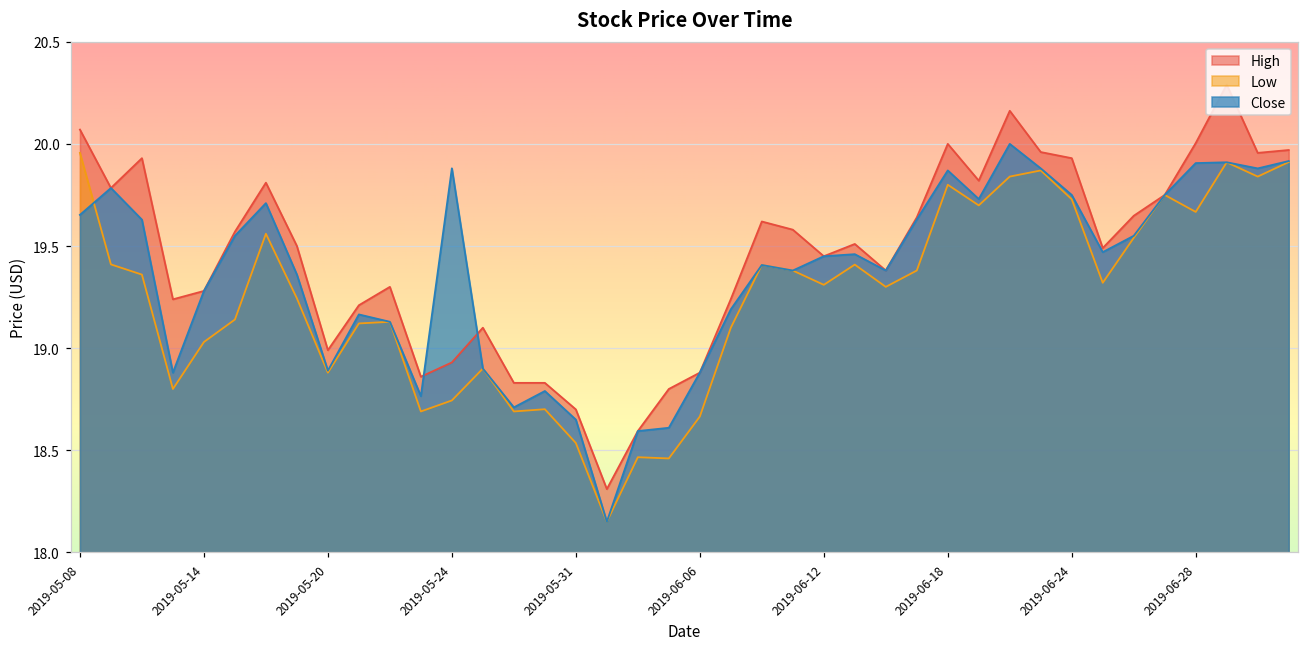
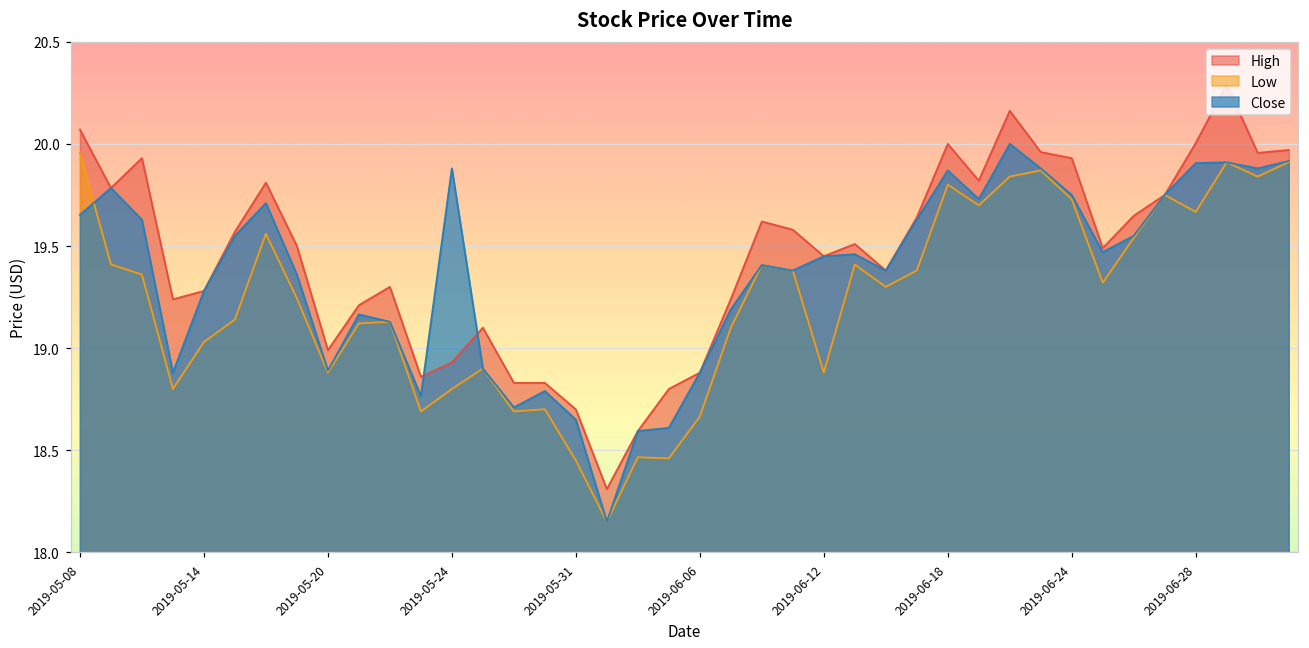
  {
    "High": {
      "2019-05-08": 20.07,
      "2019-05-20": 18.99,
      "2019-05-24": 18.93,
      "2019-05-31": 18.70,
      "2019-06-18": 20.00,
      "2019-06-24": 19.93,
      "2019-06-28": 20.00
    },
    "Low": {
      "2019-05-08": 19.96,
      "2019-05-14": 19.03,
-     "2019-05-24": 18.74,
-     "2019-05-31": 18.54,
+     "2019-05-24": 18.80,
+     "2019-05-31": 18.45,
      "2019-06-06": 18.67,
-     "2019-06-12": 19.31,
+     "2019-06-12": 18.88,
      "2019-06-18": 19.80,
      "2019-06-24": 19.73,
      "2019-06-28": 19.67
    },
    "Close": {
      "2019-05-08": 19.65,
      "2019-05-24": 19.88,
      "2019-05-31": 18.65,
      "2019-06-18": 19.87,
      "2019-06-24": 19.75,
      "2019-06-28": 19.91
    }
  }
